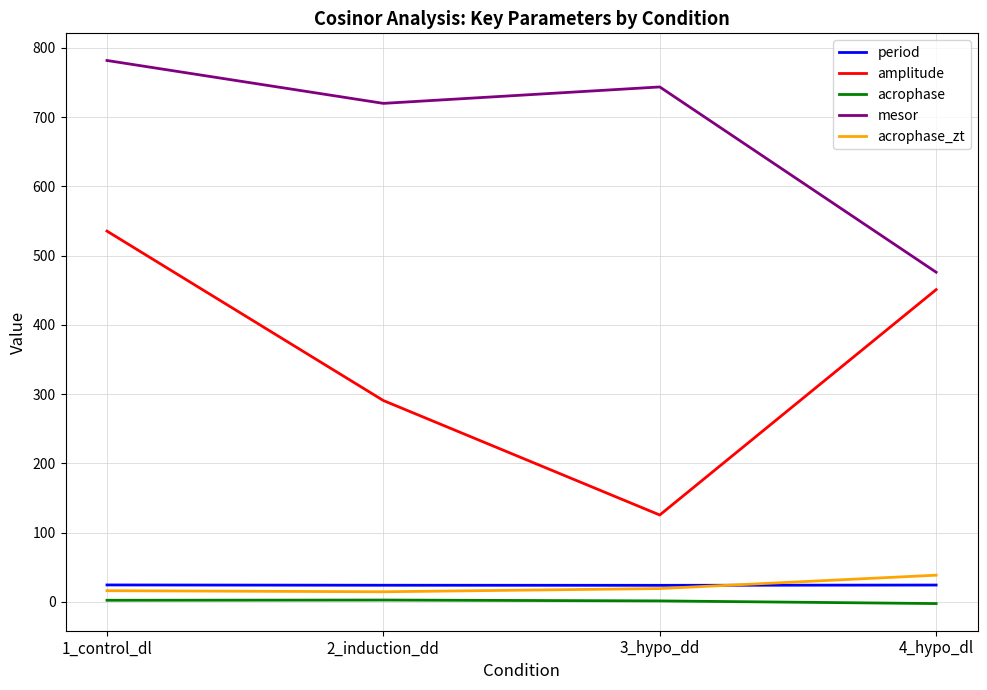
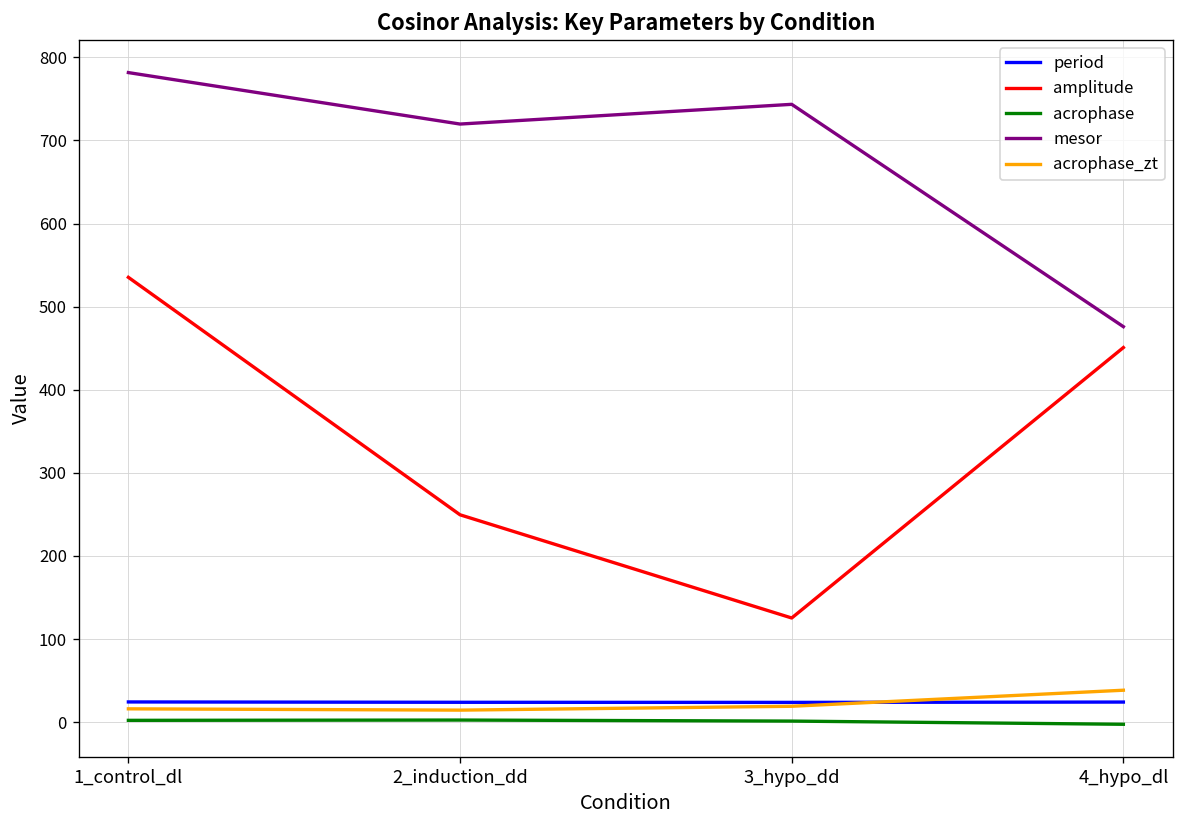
  {
    "period": {
      "1_control_dl": 20,
      "2_induction_dd": 20,
      "3_hypo_dd": 20,
      "4_hypo_dl": 20
    },
    "amplitude": {
      "1_control_dl": 540,
-     "2_induction_dd": 290,
+     "2_induction_dd": 250,
      "3_hypo_dd": 130,
      "4_hypo_dl": 450
    },
    "acrophase": {
      "1_control_dl": 0,
      "2_induction_dd": 0,
      "3_hypo_dd": 0,
      "4_hypo_dl": 0
    },
    "mesor": {
      "1_control_dl": 780,
      "2_induction_dd": 720,
      "3_hypo_dd": 740,
      "4_hypo_dl": 480
    },
    "acrophase_zt": {
      "1_control_dl": 20,
      "2_induction_dd": 10,
      "3_hypo_dd": 20,
      "4_hypo_dl": 40
    }
  }
